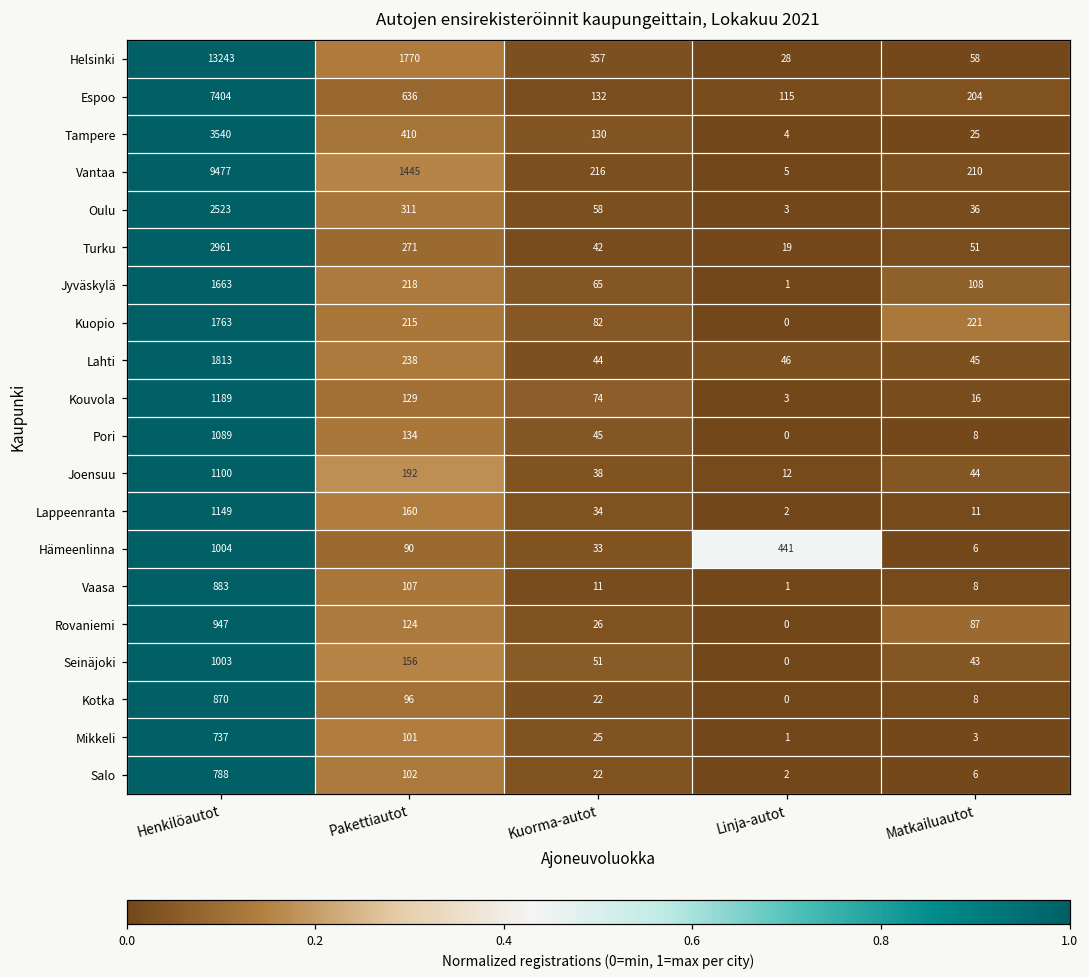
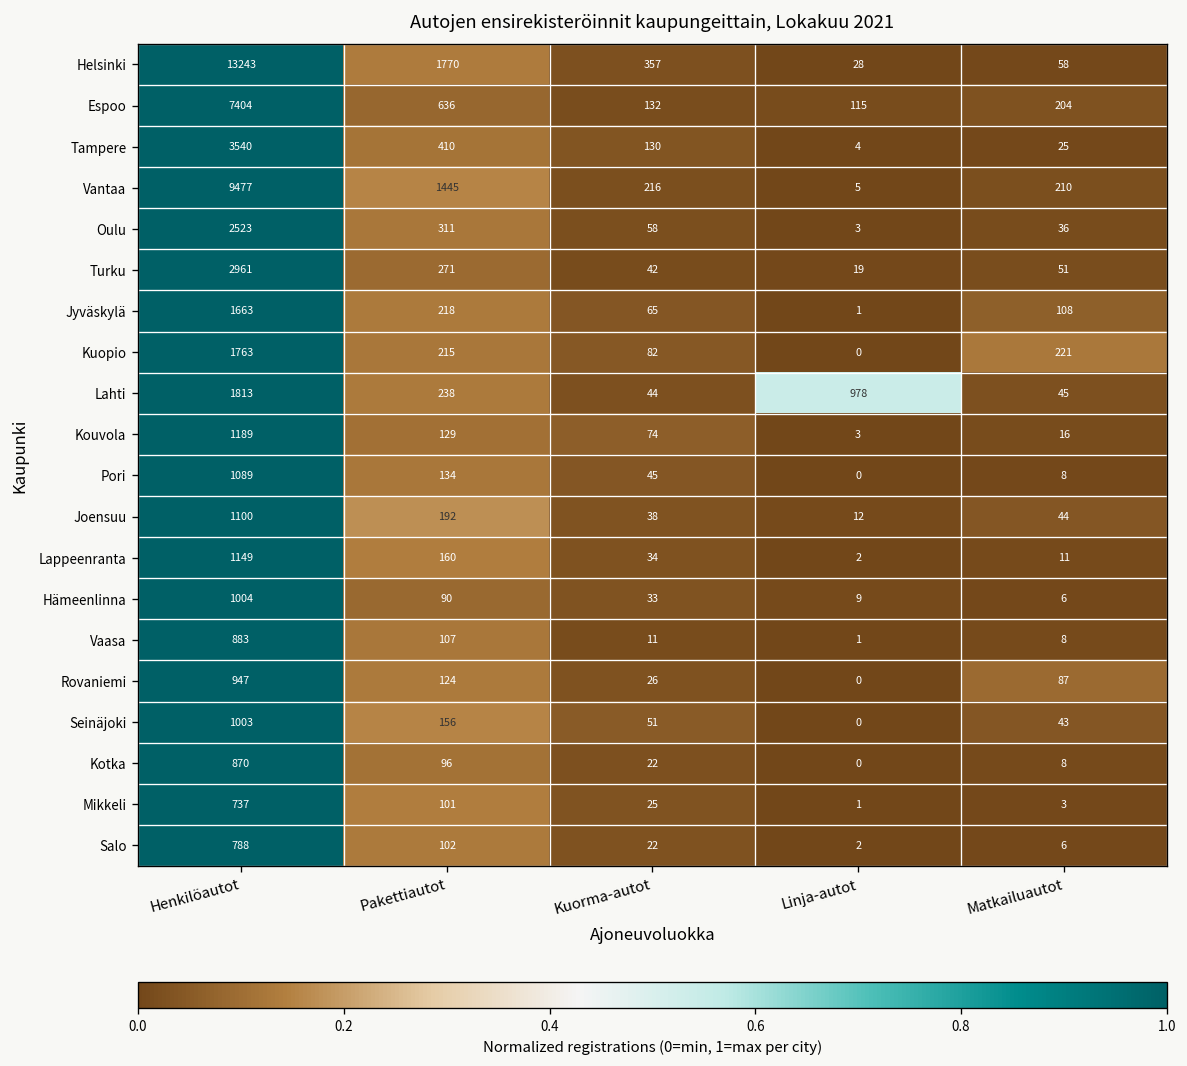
  {
    "Helsinki": {
      "Henkilöautot": 13243,
      "Pakettiautot": 1770,
      "Kuorma-autot": 357,
      "Linja-autot": 28,
      "Matkailuautot": 58
    },
    "Espoo": {
      "Henkilöautot": 7404,
      "Pakettiautot": 636,
      "Kuorma-autot": 132,
      "Linja-autot": 115,
      "Matkailuautot": 204
    },
    "Tampere": {
      "Henkilöautot": 3540,
      "Pakettiautot": 410,
      "Kuorma-autot": 130,
      "Linja-autot": 4,
      "Matkailuautot": 25
    },
    "Vantaa": {
      "Henkilöautot": 9477,
      "Pakettiautot": 1445,
      "Kuorma-autot": 216,
      "Linja-autot": 5,
      "Matkailuautot": 210
    },
    "Oulu": {
      "Henkilöautot": 2523,
      "Pakettiautot": 311,
      "Kuorma-autot": 58,
      "Linja-autot": 3,
      "Matkailuautot": 36
    },
    "Turku": {
      "Henkilöautot": 2961,
      "Pakettiautot": 271,
      "Kuorma-autot": 42,
      "Linja-autot": 19,
      "Matkailuautot": 51
    },
    "Jyväskylä": {
      "Henkilöautot": 1663,
      "Pakettiautot": 218,
      "Kuorma-autot": 65,
      "Linja-autot": 1,
      "Matkailuautot": 108
    },
    "Kuopio": {
      "Henkilöautot": 1763,
      "Pakettiautot": 215,
      "Kuorma-autot": 82,
      "Linja-autot": 0,
      "Matkailuautot": 221
    },
    "Lahti": {
      "Henkilöautot": 1813,
      "Pakettiautot": 238,
      "Kuorma-autot": 44,
-     "Linja-autot": 46,
+     "Linja-autot": 978,
      "Matkailuautot": 45
    },
    "Kouvola": {
      "Henkilöautot": 1189,
      "Pakettiautot": 129,
      "Kuorma-autot": 74,
      "Linja-autot": 3,
      "Matkailuautot": 16
    },
    "Pori": {
      "Henkilöautot": 1089,
      "Pakettiautot": 134,
      "Kuorma-autot": 45,
      "Linja-autot": 0,
      "Matkailuautot": 8
    },
    "Joensuu": {
      "Henkilöautot": 1100,
      "Pakettiautot": 192,
      "Kuorma-autot": 38,
      "Linja-autot": 12,
      "Matkailuautot": 44
    },
    "Lappeenranta": {
      "Henkilöautot": 1149,
      "Pakettiautot": 160,
      "Kuorma-autot": 34,
      "Linja-autot": 2,
      "Matkailuautot": 11
    },
    "Hämeenlinna": {
      "Henkilöautot": 1004,
      "Pakettiautot": 90,
      "Kuorma-autot": 33,
-     "Linja-autot": 441,
+     "Linja-autot": 9,
      "Matkailuautot": 6
    },
    "Vaasa": {
      "Henkilöautot": 883,
      "Pakettiautot": 107,
      "Kuorma-autot": 11,
      "Linja-autot": 1,
      "Matkailuautot": 8
    },
    "Rovaniemi": {
      "Henkilöautot": 947,
      "Pakettiautot": 124,
      "Kuorma-autot": 26,
      "Linja-autot": 0,
      "Matkailuautot": 87
    },
    "Seinäjoki": {
      "Henkilöautot": 1003,
      "Pakettiautot": 156,
      "Kuorma-autot": 51,
      "Linja-autot": 0,
      "Matkailuautot": 43
    },
    "Kotka": {
      "Henkilöautot": 870,
      "Pakettiautot": 96,
      "Kuorma-autot": 22,
      "Linja-autot": 0,
      "Matkailuautot": 8
    },
    "Mikkeli": {
      "Henkilöautot": 737,
      "Pakettiautot": 101,
      "Kuorma-autot": 25,
      "Linja-autot": 1,
      "Matkailuautot": 3
    },
    "Salo": {
      "Henkilöautot": 788,
      "Pakettiautot": 102,
      "Kuorma-autot": 22,
      "Linja-autot": 2,
      "Matkailuautot": 6
    }
  }
